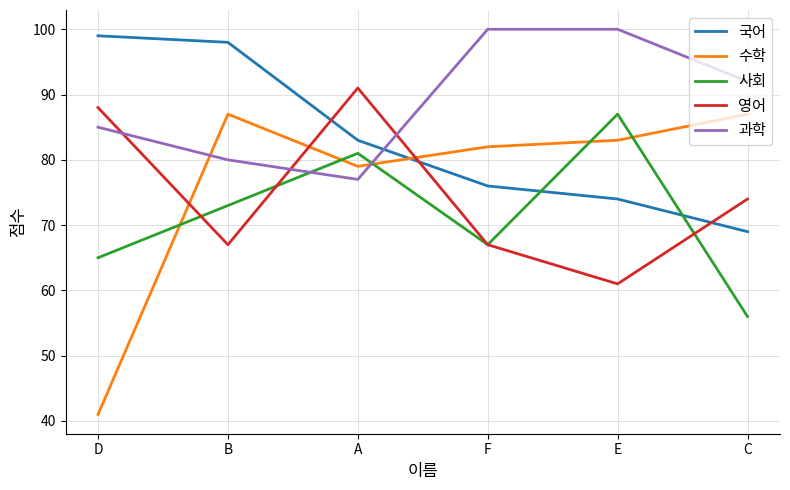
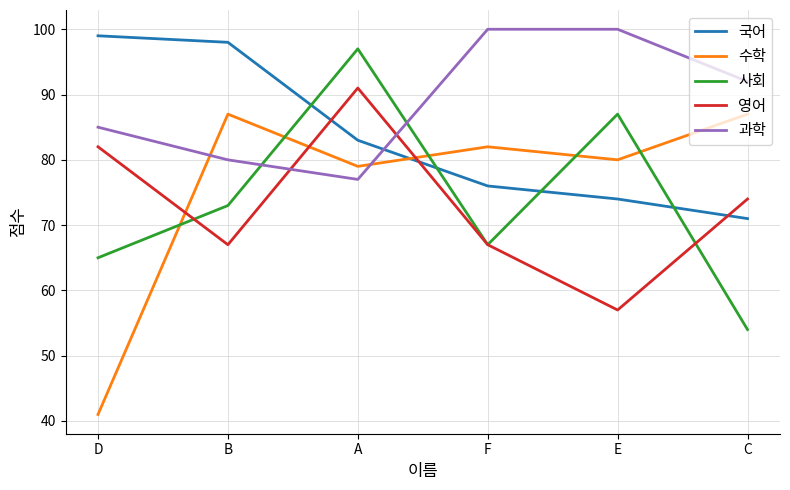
  {
    "국어": {
      "D": 99,
      "B": 98,
      "A": 83,
      "F": 76,
      "E": 74,
-     "C": 69
+     "C": 71
    },
    "수학": {
      "D": 41,
      "B": 87,
      "A": 79,
      "F": 82,
-     "E": 83
+     "E": 80
    },
    "사회": {
      "D": 65,
      "B": 73,
-     "A": 81,
+     "A": 97,
      "E": 87,
-     "C": 56
+     "C": 54
    },
    "영어": {
-     "D": 88,
+     "D": 82,
      "B": 67,
      "A": 91,
-     "E": 61,
+     "E": 57,
      "C": 74
    },
    "과학": {
      "D": 85,
      "B": 80,
      "A": 77,
      "F": 100,
      "E": 100
    }
  }
